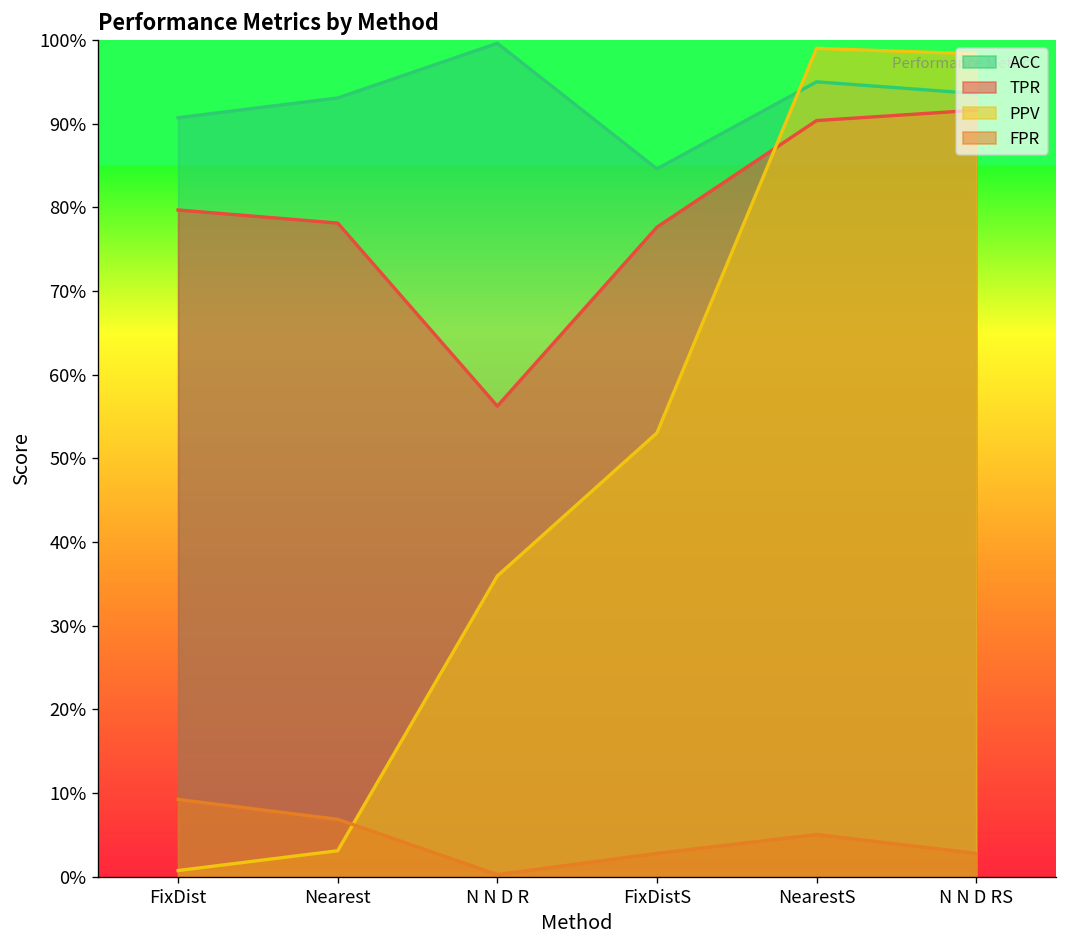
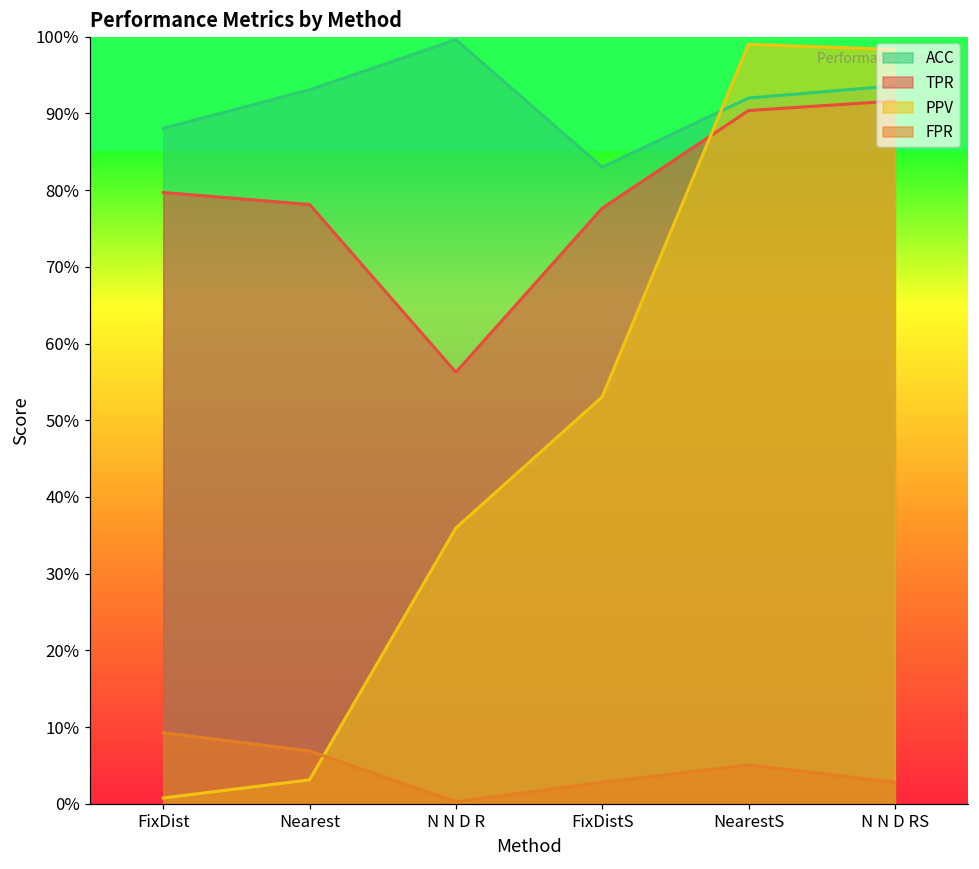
  {
    "ACC": {
-     "FixDist": "91%",
+     "FixDist": "88%",
      "Nearest": "93%",
      "N N D R": "100%",
-     "FixDistS": "85%",
-     "NearestS": "95%"
+     "FixDistS": "83%",
+     "NearestS": "92%"
    },
    "PPV": {
      "FixDist": "1%",
      "Nearest": "3%",
      "N N D R": "36%",
      "FixDistS": "53%",
      "NearestS": "99%"
    }
  }
